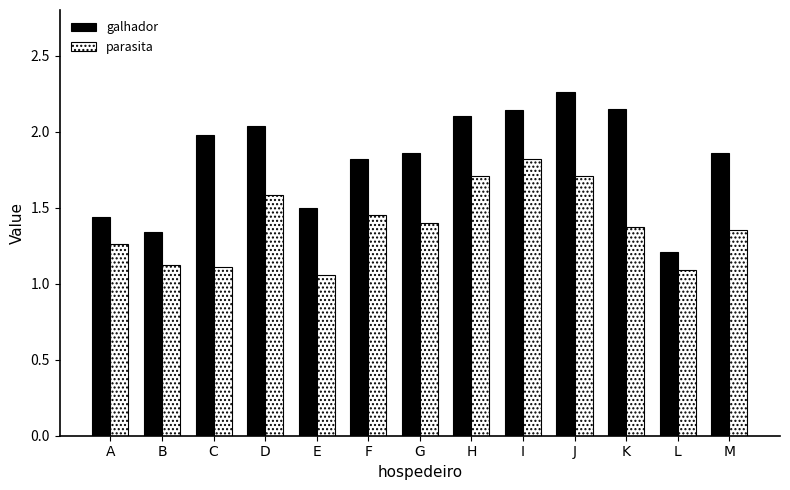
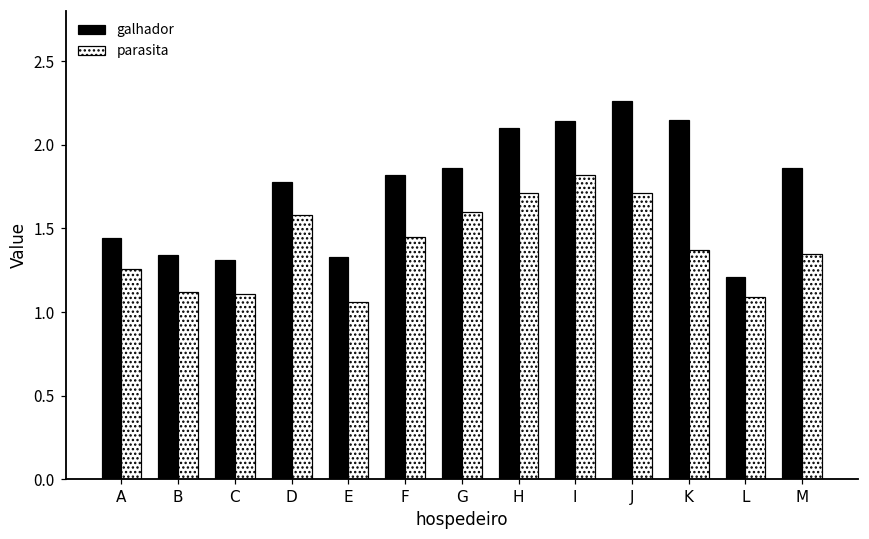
  {
    "galhador": {
      "A": 1.44,
      "B": 1.34,
-     "C": 1.98,
-     "D": 2.04,
-     "E": 1.50,
+     "C": 1.31,
+     "D": 1.78,
+     "E": 1.33,
      "F": 1.82,
      "G": 1.86,
      "H": 2.10,
      "I": 2.14,
      "J": 2.26,
      "K": 2.15,
      "L": 1.21,
      "M": 1.86
    },
    "parasita": {
      "A": 1.26,
      "B": 1.12,
      "C": 1.1,
      "D": 1.58,
      "E": 1.06,
      "F": 1.45,
-     "G": 1.4,
+     "G": 1.6,
      "H": 1.7,
      "I": 1.82,
      "J": 1.7,
      "K": 1.37,
      "L": 1.1,
      "M": 1.35
    }
  }
